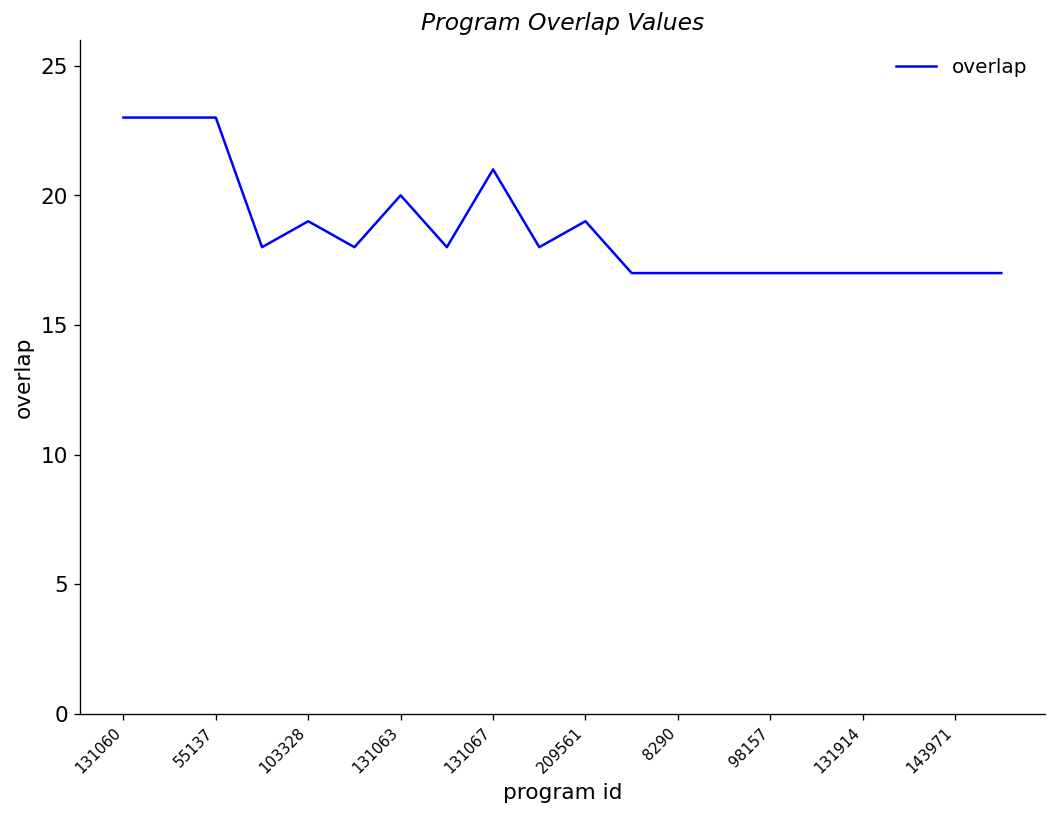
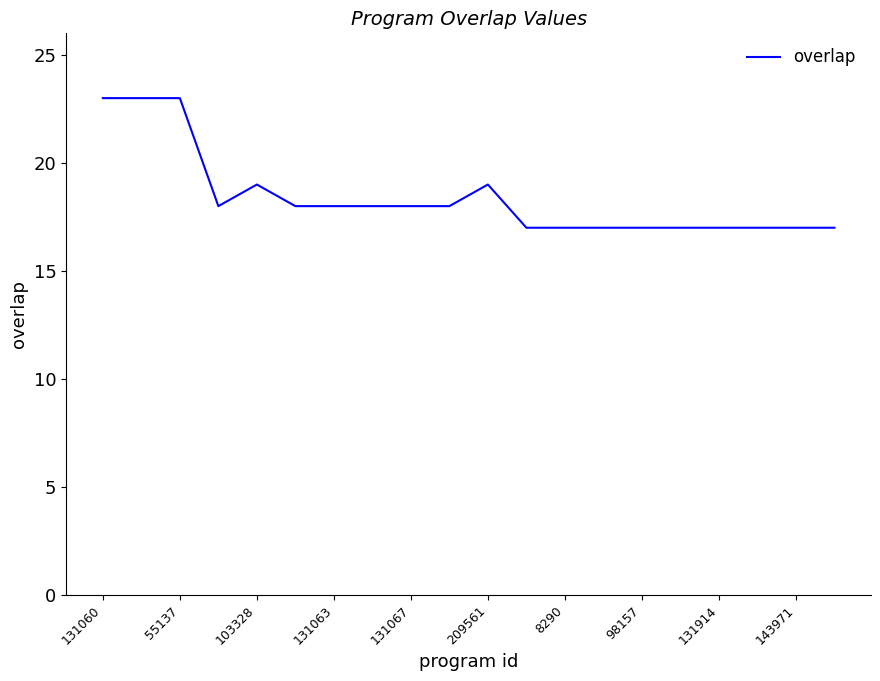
  {
    "131060": 23,
    "55137": 23,
    "103328": 19,
-   "131063": 20,
-   "131067": 21,
+   "131063": 18,
+   "131067": 18,
    "209561": 19,
    "8290": 17,
    "98157": 17,
    "131914": 17,
    "143971": 17
  }
